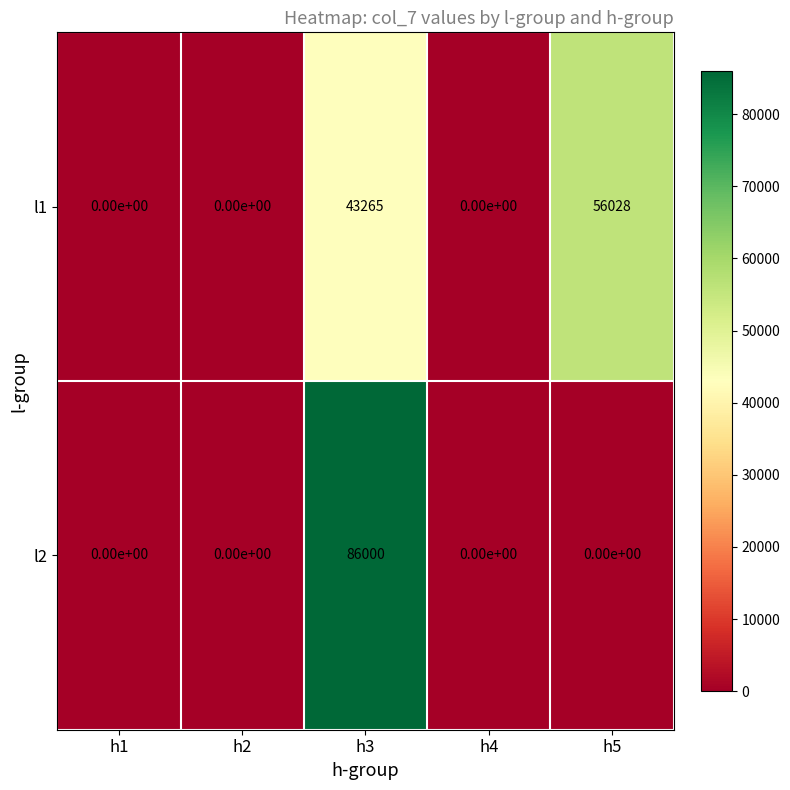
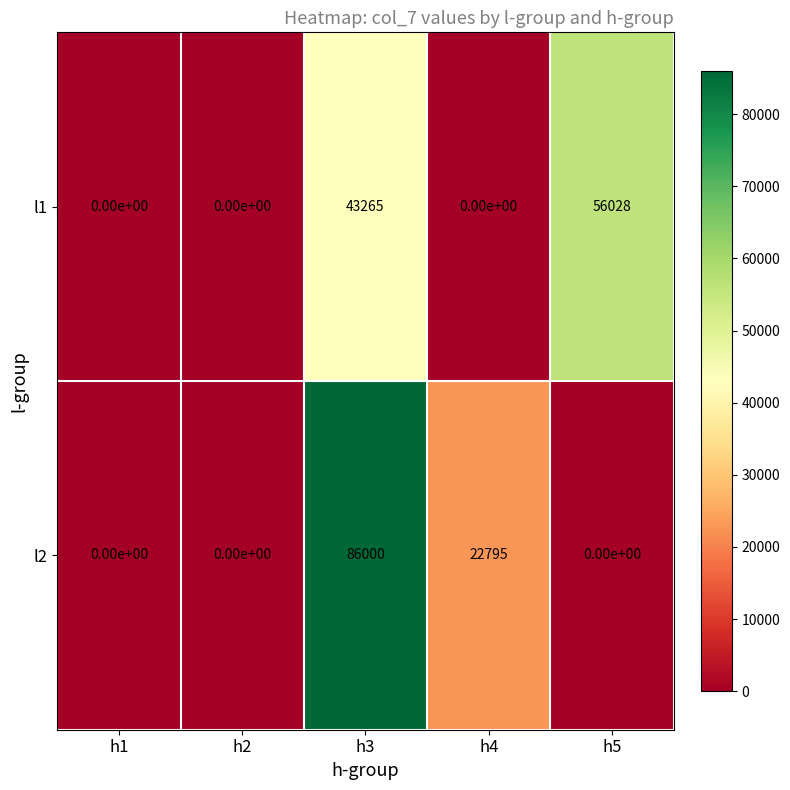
  {
    "l1": {
      "h1": "0.00e+00",
      "h2": "0.00e+00",
      "h3": "43265",
      "h4": "0.00e+00",
      "h5": "56028"
    },
    "l2": {
      "h1": "0.00e+00",
      "h2": "0.00e+00",
      "h3": "86000",
-     "h4": "0.00e+00",
+     "h4": "22795",
      "h5": "0.00e+00"
    }
  }
